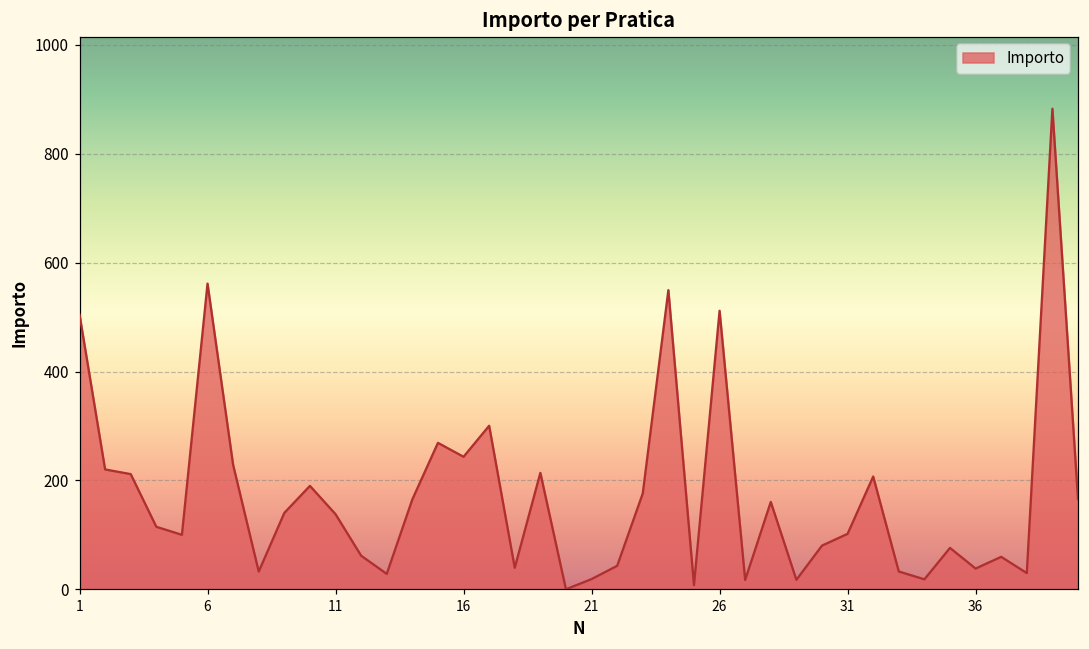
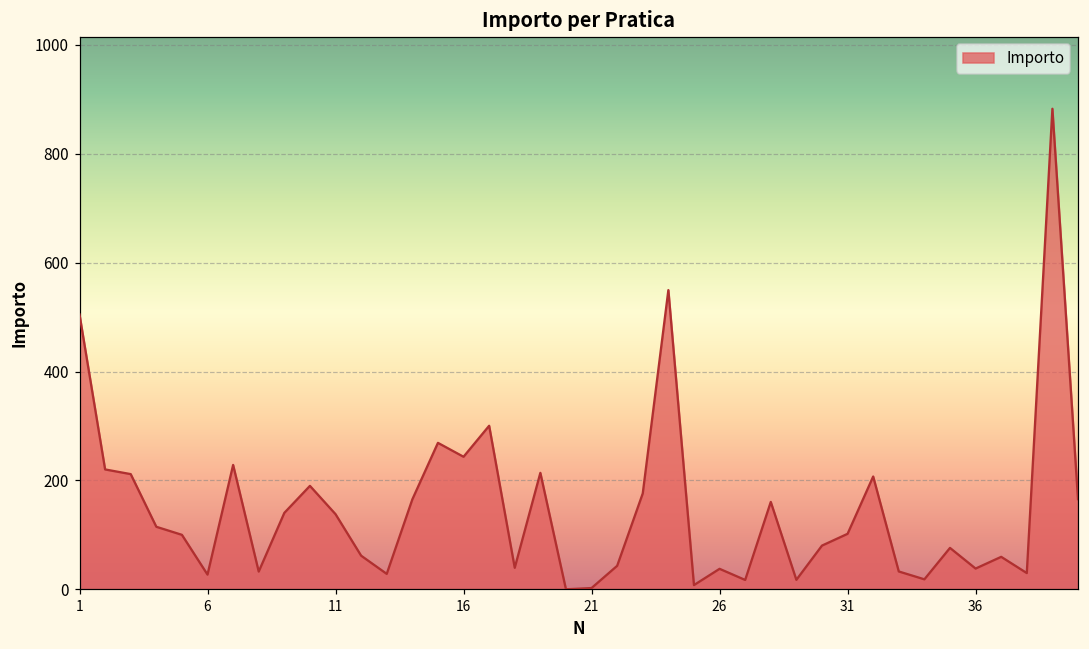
  {
    "1": 500,
-   "6": 560,
+   "6": 30,
    "11": 140,
    "16": 240,
-   "21": 20,
-   "26": 510,
+   "21": 0,
+   "26": 40,
    "31": 100,
    "36": 40
  }
